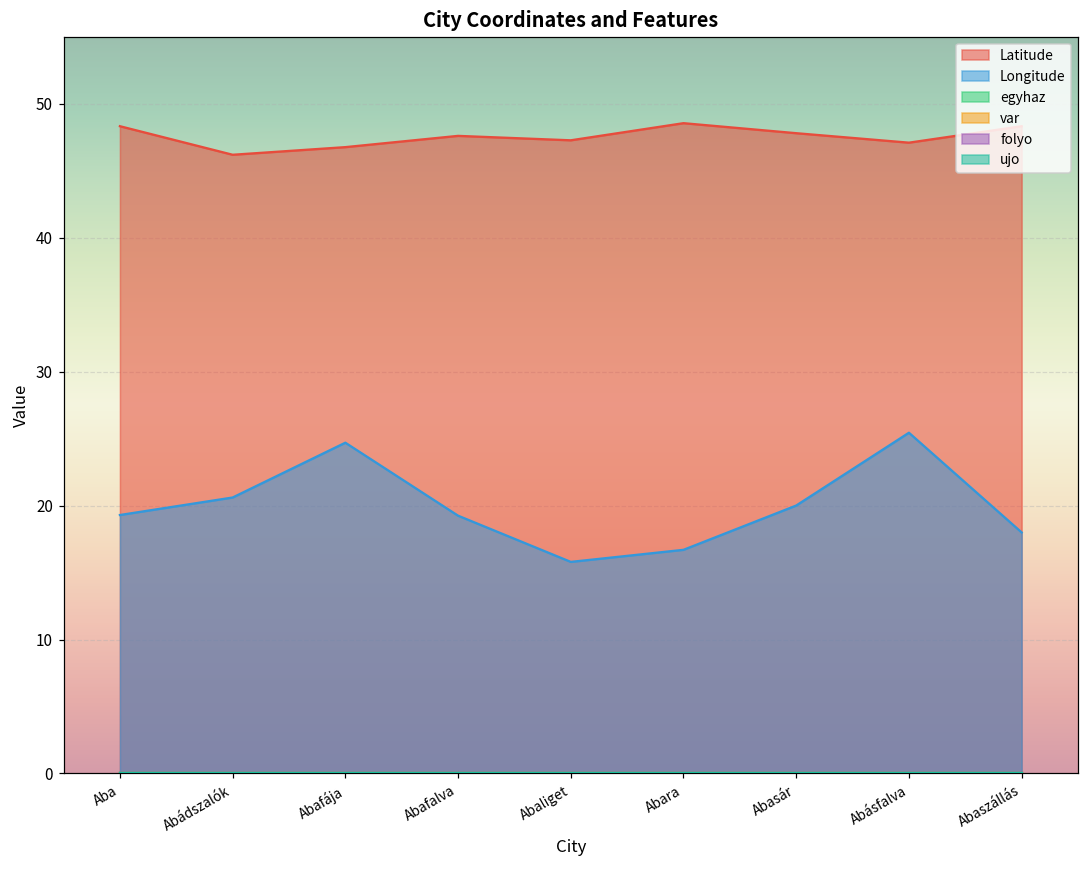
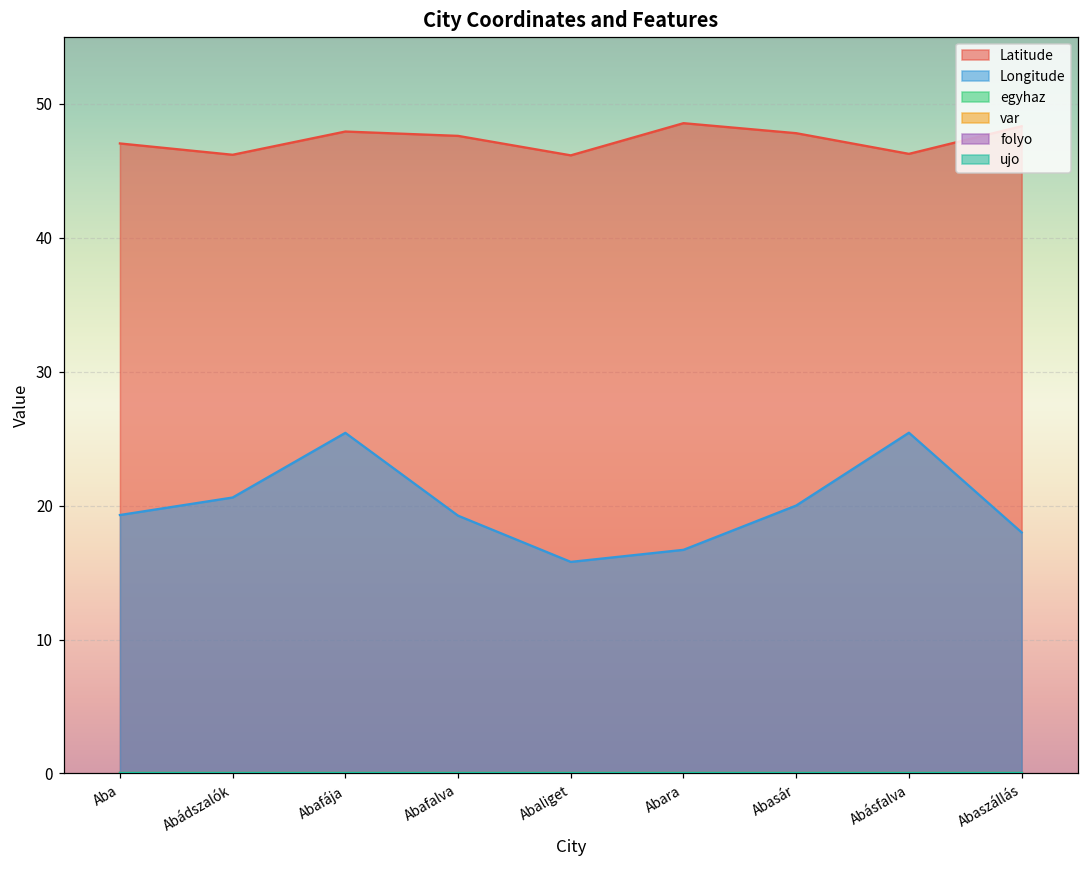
  {
    "Latitude": {
-     "Aba": 48.3,
+     "Aba": 47.0,
      "Abádszalók": 46.2,
-     "Abafája": 46.8,
+     "Abafája": 47.9,
      "Abafalva": 47.6,
-     "Abaliget": 47.3,
+     "Abaliget": 46.1,
      "Abara": 48.5,
      "Abasár": 47.8,
-     "Abásfalva": 47.1
+     "Abásfalva": 46.3
    },
    "Longitude": {
      "Aba": 19.3,
      "Abádszalók": 20.6,
-     "Abafája": 24.7,
+     "Abafája": 25.4,
      "Abafalva": 19.2,
      "Abaliget": 15.8,
      "Abara": 16.7,
      "Abasár": 20.0,
      "Abásfalva": 25.4,
      "Abaszállás": 18.0
    },
    "ujo": {
      "Aba": 0.0,
      "Abádszalók": 0.0,
      "Abafája": 0.0,
      "Abafalva": 0.0,
      "Abaliget": 0.0,
      "Abara": 0.0,
      "Abasár": 0.0,
      "Abásfalva": 0.0,
      "Abaszállás": 0.0
    }
  }
